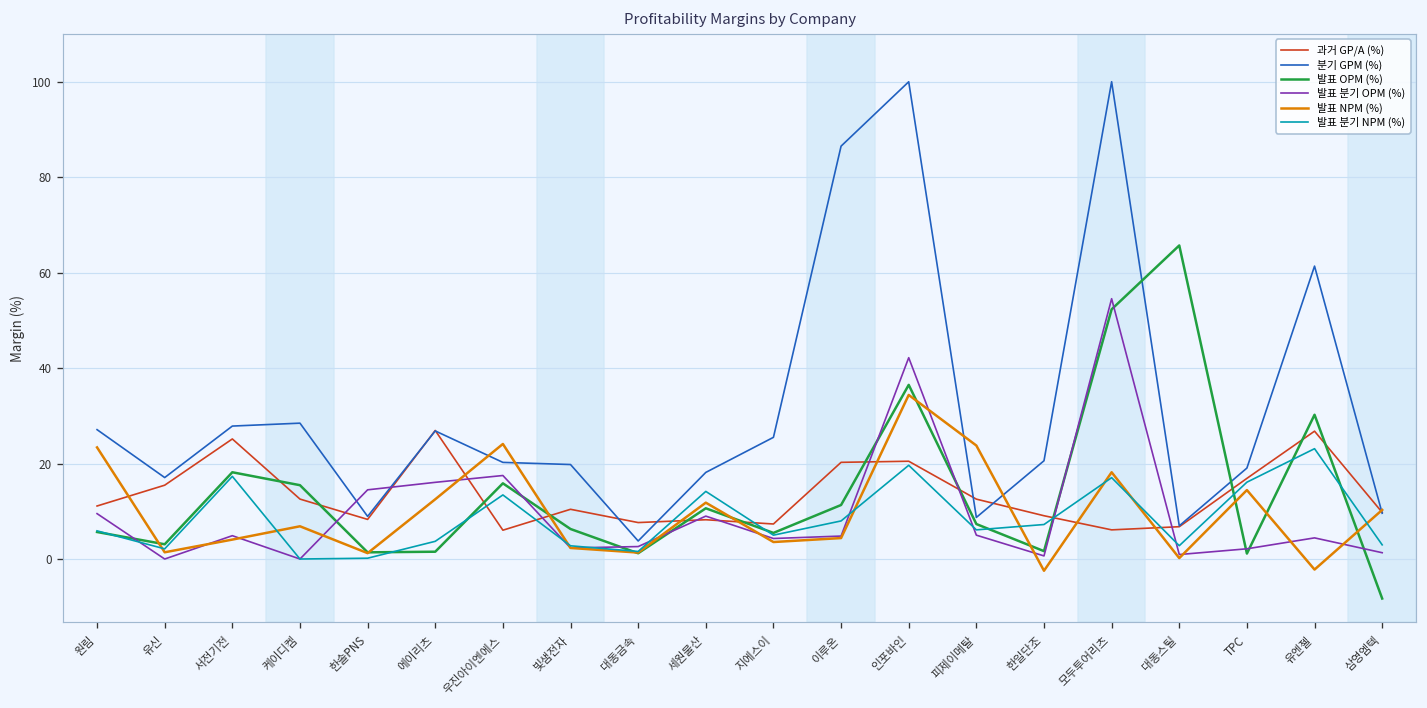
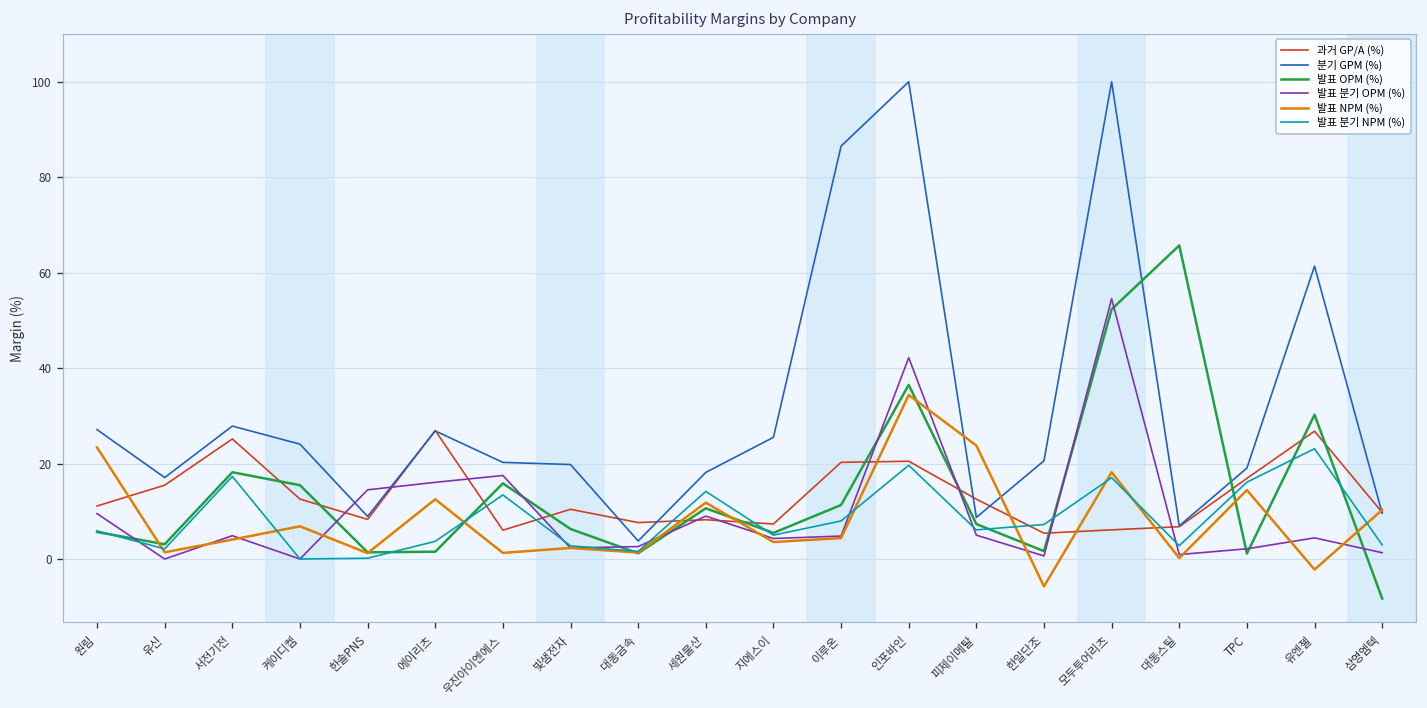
  {
    "과거 GP/A (%)": {
      "원림": 11,
      "유신": 15,
      "서전기전": 25,
      "케이디켐": 13,
      "우진아이엔에스": 6,
      "빛샘전자": 10,
      "대동금속": 8,
      "세원물산": 8,
      "지에스이": 7,
      "이루온": 20,
      "인포바인": 20,
      "피제이메탈": 13,
-     "한일단조": 9,
+     "한일단조": 5,
      "모두투어리츠": 6,
      "TPC": 17,
      "유엔젤": 27
    },
    "분기 GPM (%)": {
      "원림": 27,
      "유신": 17,
      "서전기전": 28,
-     "케이디켐": 28,
+     "케이디켐": 24,
      "우진아이엔에스": 20,
      "빛샘전자": 20,
      "대동금속": 4,
      "세원물산": 18,
      "지에스이": 26,
      "이루온": 87,
      "인포바인": 100,
      "피제이메탈": 9,
      "한일단조": 21,
      "모두투어리츠": 100,
      "TPC": 19,
      "유엔젤": 61
    },
    "발표 OPM (%)": {
      "유신": 3,
      "서전기전": 18,
      "케이디켐": 15,
      "에이리츠": 2,
      "우진아이엔에스": 16,
      "빛샘전자": 6,
      "세원물산": 11,
      "이루온": 11,
      "인포바인": 36,
      "피제이메탈": 7,
      "한일단조": 2,
      "모두투어리츠": 52,
      "대동스틸": 66,
      "TPC": 1,
      "유엔젤": 30,
      "삼영엠텍": -8
    },
    "발표 분기 OPM (%)": {
      "원림": 10,
      "유신": 0,
      "서전기전": 5,
      "한솔PNS": 15,
      "에이리츠": 16,
      "우진아이엔에스": 18,
      "대동금속": 3,
      "세원물산": 9,
      "지에스이": 4,
      "인포바인": 42,
      "피제이메탈": 5,
      "한일단조": 1,
      "모두투어리츠": 55,
      "대동스틸": 1,
      "TPC": 2,
      "유엔젤": 4,
      "삼영엠텍": 1
    },
    "발표 NPM (%)": {
      "원림": 23,
      "유신": 1,
      "서전기전": 4,
      "케이디켐": 7,
      "에이리츠": 13,
-     "우진아이엔에스": 24,
+     "우진아이엔에스": 1,
      "세원물산": 12,
      "지에스이": 4,
      "인포바인": 34,
      "피제이메탈": 24,
-     "한일단조": -2,
+     "한일단조": -6,
      "모두투어리츠": 18,
      "대동스틸": 0,
      "TPC": 14,
      "유엔젤": -2
    },
    "발표 분기 NPM (%)": {
      "유신": 2,
      "서전기전": 17,
      "한솔PNS": 0,
      "에이리츠": 4,
      "우진아이엔에스": 13,
      "세원물산": 14,
      "이루온": 8,
      "인포바인": 20,
      "피제이메탈": 6,
      "한일단조": 7,
      "모두투어리츠": 17,
      "대동스틸": 3,
      "TPC": 16,
      "유엔젤": 23,
      "삼영엠텍": 3
    }
  }
